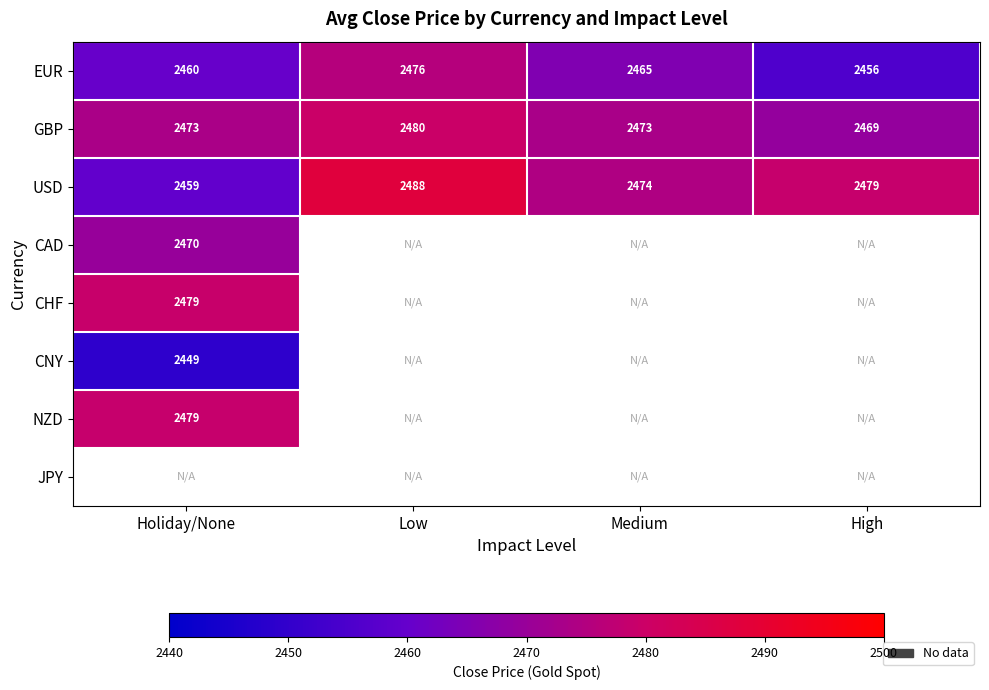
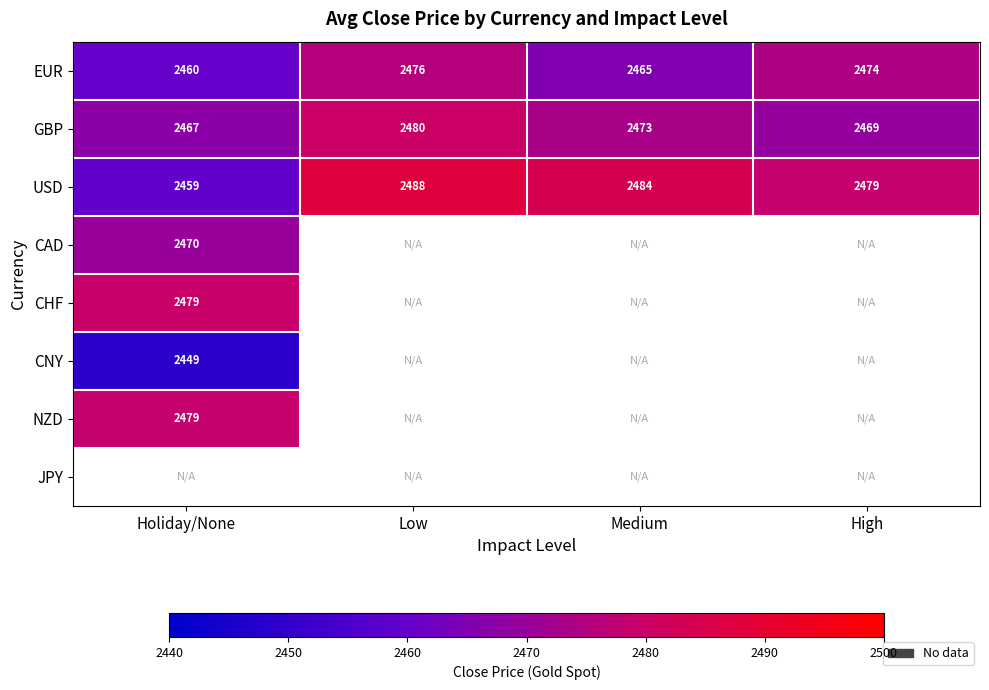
  {
    "EUR": {
      "Holiday/None": 2460,
      "Low": 2476,
      "Medium": 2465,
-     "High": 2456
+     "High": 2474
    },
    "GBP": {
-     "Holiday/None": 2473,
+     "Holiday/None": 2467,
      "Low": 2480,
      "Medium": 2473,
      "High": 2469
    },
    "USD": {
      "Holiday/None": 2459,
      "Low": 2488,
-     "Medium": 2474,
+     "Medium": 2484,
      "High": 2479
    },
    "CAD": {
      "Holiday/None": 2470
    },
    "CHF": {
      "Holiday/None": 2479
    },
    "CNY": {
      "Holiday/None": 2449
    },
    "NZD": {
      "Holiday/None": 2479
    }
  }
